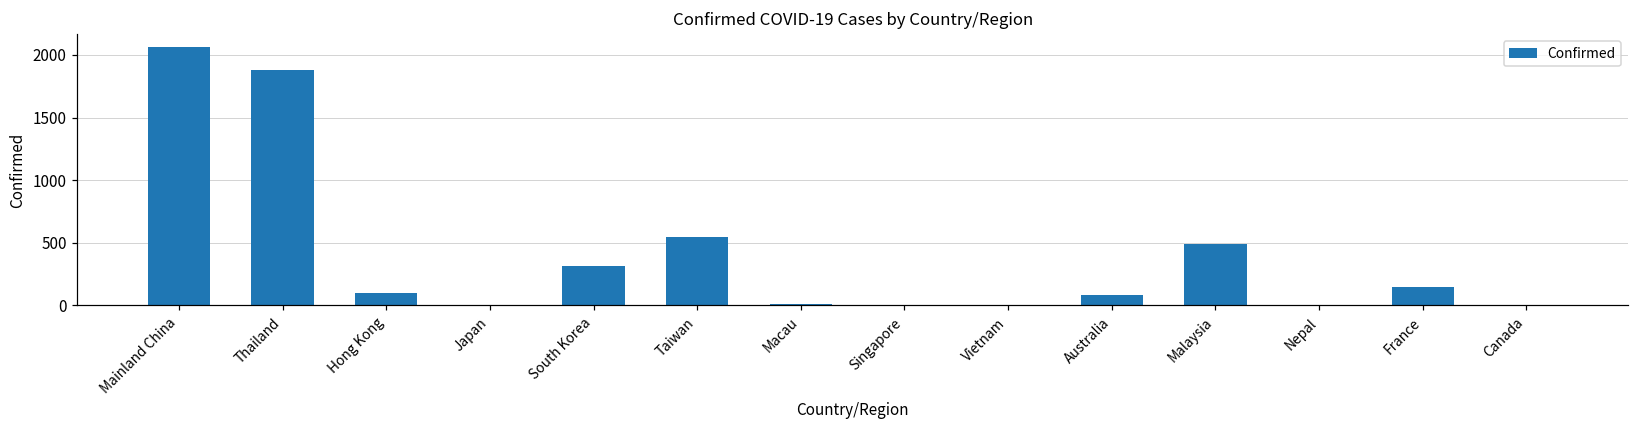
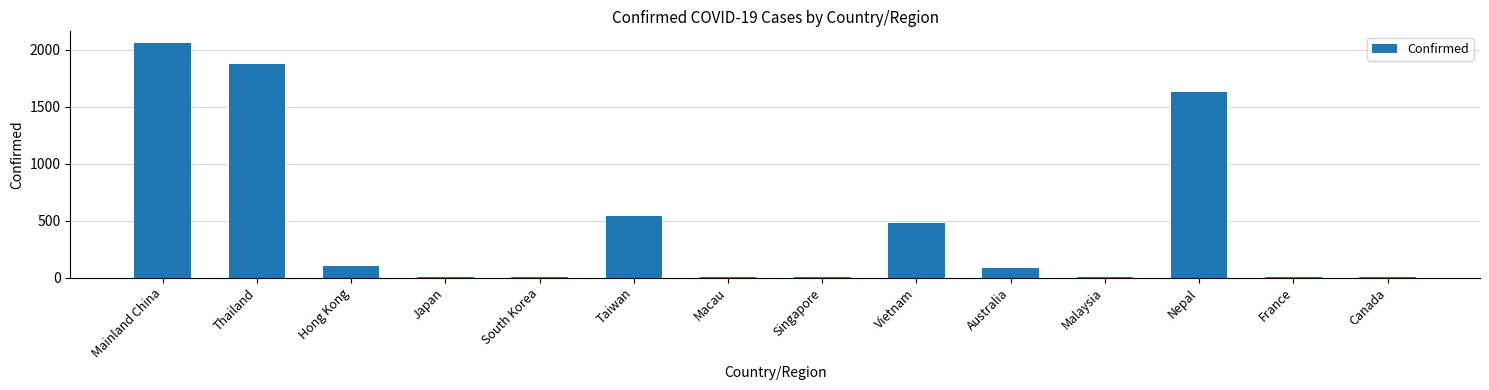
  {
    "Mainland China": 2060,
    "Thailand": 1880,
    "Hong Kong": 100,
-   "South Korea": 310,
+   "South Korea": 0,
    "Taiwan": 550,
-   "Vietnam": 0,
+   "Vietnam": 480,
    "Australia": 80,
-   "Malaysia": 490,
-   "Nepal": 0,
-   "France": 150
+   "Malaysia": 0,
+   "Nepal": 1630,
+   "France": 0
  }
